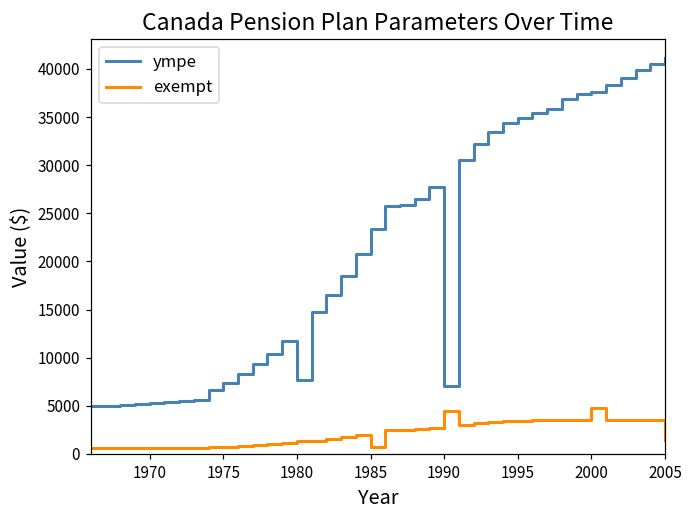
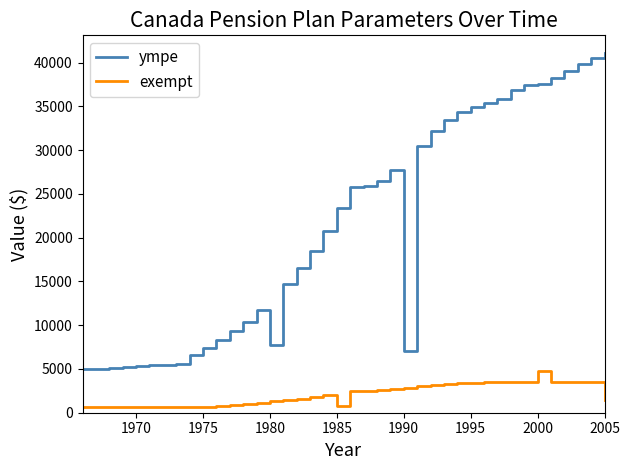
  {
    "ympe": {
      "1970": 5000,
      "1975": 7000,
      "1980": 8000,
      "1985": 23000,
      "1990": 7000,
      "1995": 35000,
      "2000": 38000,
      "2005": 41000
    },
    "exempt": {
      "1970": 1000,
      "1975": 1000,
      "1980": 1000,
      "1985": 1000,
-     "1990": 4000,
+     "1990": 3000,
      "1995": 3000,
      "2000": 5000,
      "2005": 1000
    }
  }
